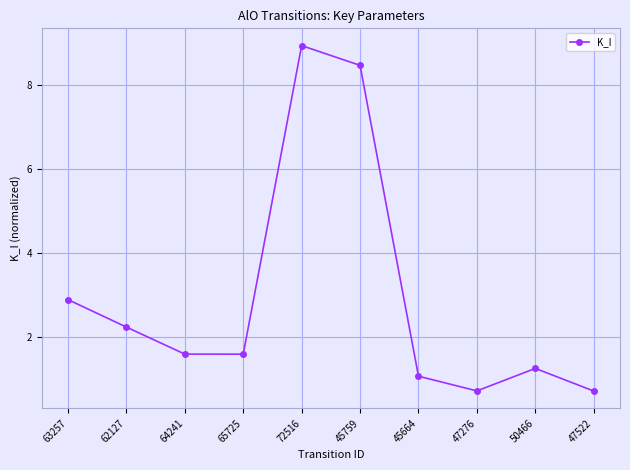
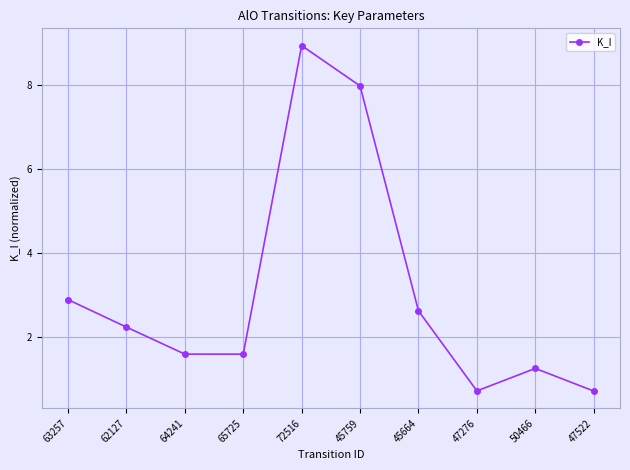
  {
    "63257": 2.9,
    "62127": 2.2,
    "64241": 1.6,
    "65725": 1.6,
    "72516": 8.9,
-   "45759": 8.5,
-   "45664": 1.1,
+   "45759": 8.0,
+   "45664": 2.6,
    "47276": 0.7,
    "50466": 1.2,
    "47522": 0.7
  }
